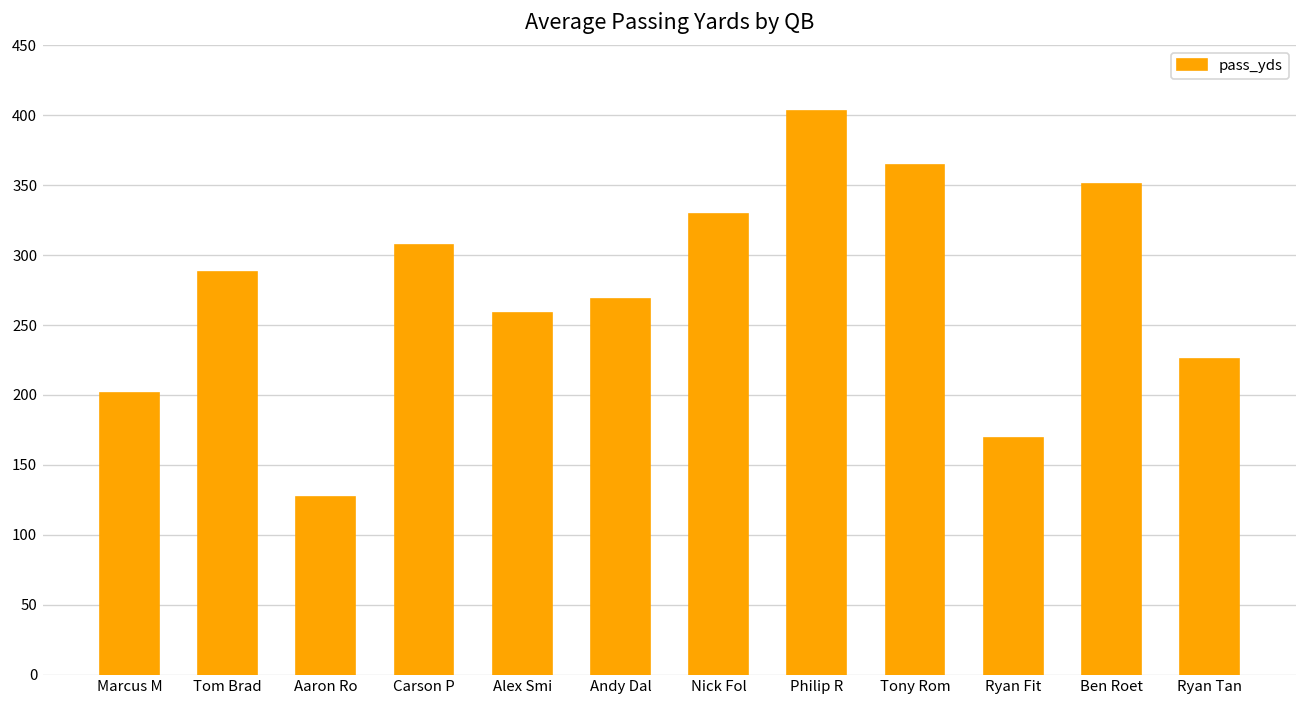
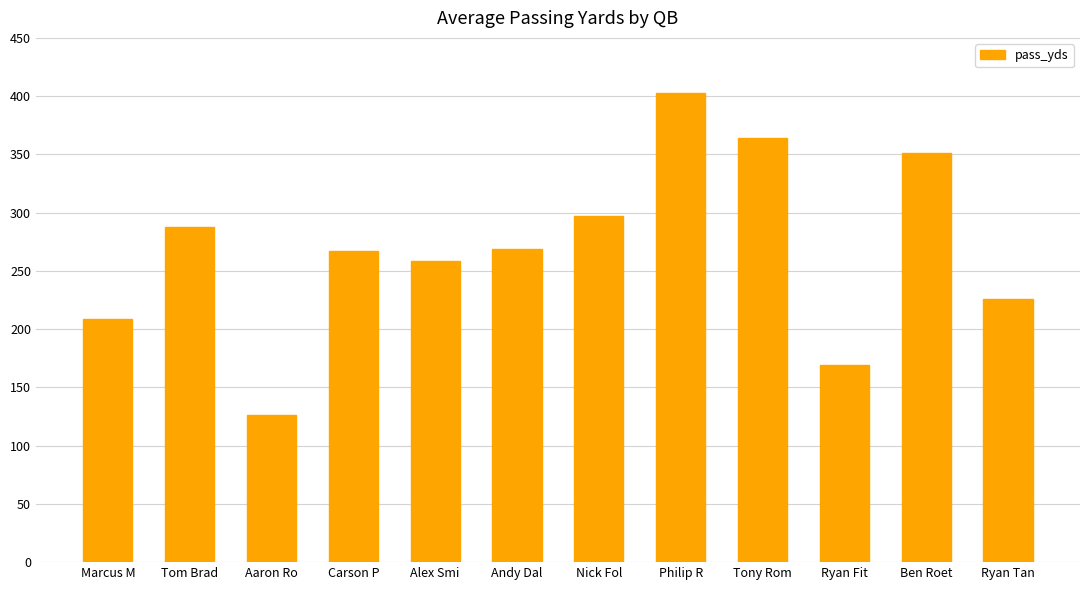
  {
-   "Marcus M": 201,
+   "Marcus M": 209,
    "Tom Brad": 288,
    "Aaron Ro": 127,
-   "Carson P": 307,
+   "Carson P": 267,
    "Alex Smi": 259,
    "Andy Dal": 269,
-   "Nick Fol": 330,
+   "Nick Fol": 297,
    "Philip R": 403,
    "Tony Rom": 364,
    "Ryan Fit": 169,
    "Ben Roet": 351,
    "Ryan Tan": 226
  }
